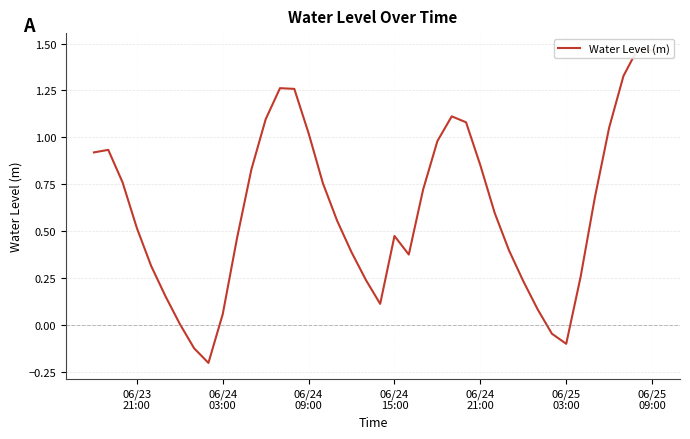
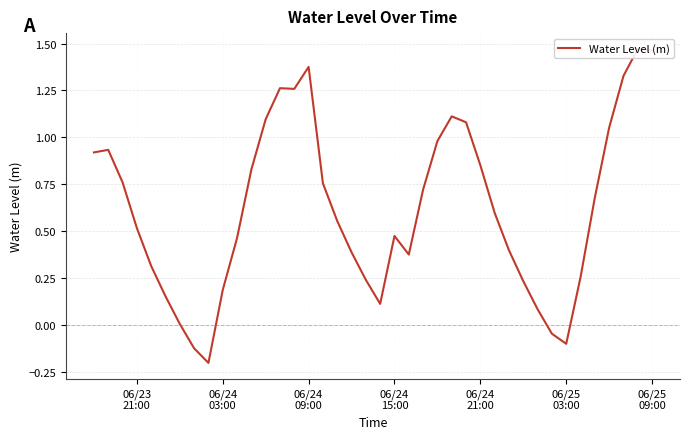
  {
    "06/23 21:00": 0.52,
-   "06/24 03:00": 0.06,
-   "06/24 09:00": 1.02,
+   "06/24 03:00": 0.19,
+   "06/24 09:00": 1.38,
    "06/24 15:00": 0.47,
    "06/24 21:00": 0.85,
    "06/25 03:00": -0.10
  }
